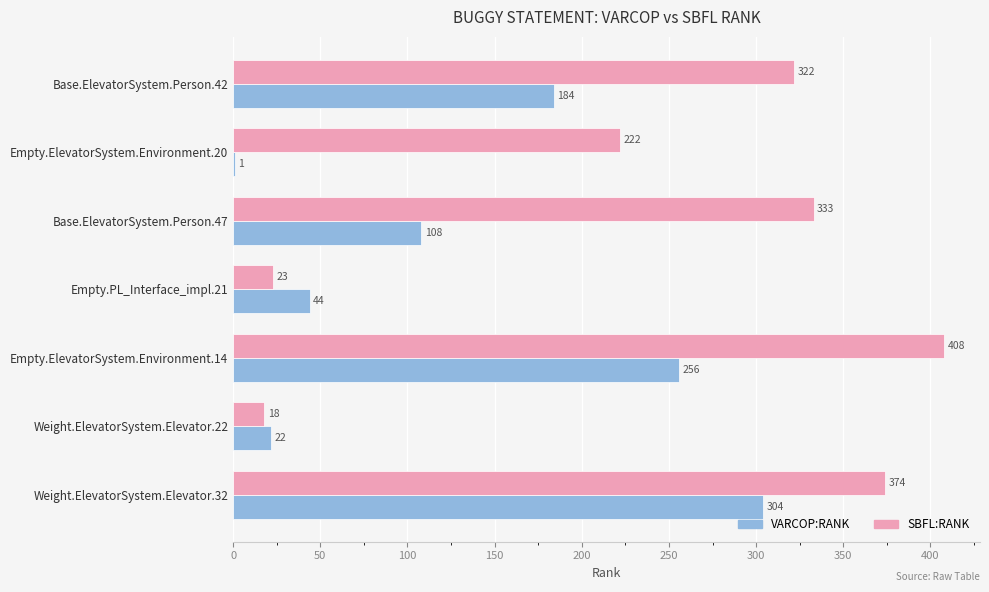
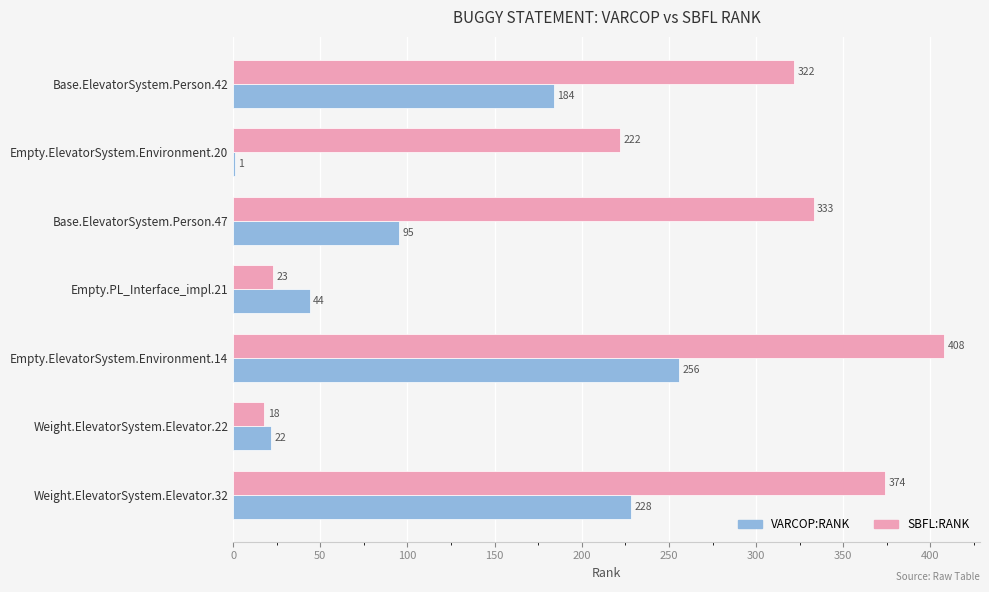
  {
    "VARCOP:RANK": {
      "Base.ElevatorSystem.Person.42": 184,
      "Empty.ElevatorSystem.Environment.20": 1,
-     "Base.ElevatorSystem.Person.47": 108,
+     "Base.ElevatorSystem.Person.47": 95,
      "Empty.PL_Interface_impl.21": 44,
      "Empty.ElevatorSystem.Environment.14": 256,
      "Weight.ElevatorSystem.Elevator.22": 22,
-     "Weight.ElevatorSystem.Elevator.32": 304
+     "Weight.ElevatorSystem.Elevator.32": 228
    },
    "SBFL:RANK": {
      "Base.ElevatorSystem.Person.42": 322,
      "Empty.ElevatorSystem.Environment.20": 222,
      "Base.ElevatorSystem.Person.47": 333,
      "Empty.PL_Interface_impl.21": 23,
      "Empty.ElevatorSystem.Environment.14": 408,
      "Weight.ElevatorSystem.Elevator.22": 18,
      "Weight.ElevatorSystem.Elevator.32": 374
    }
  }
